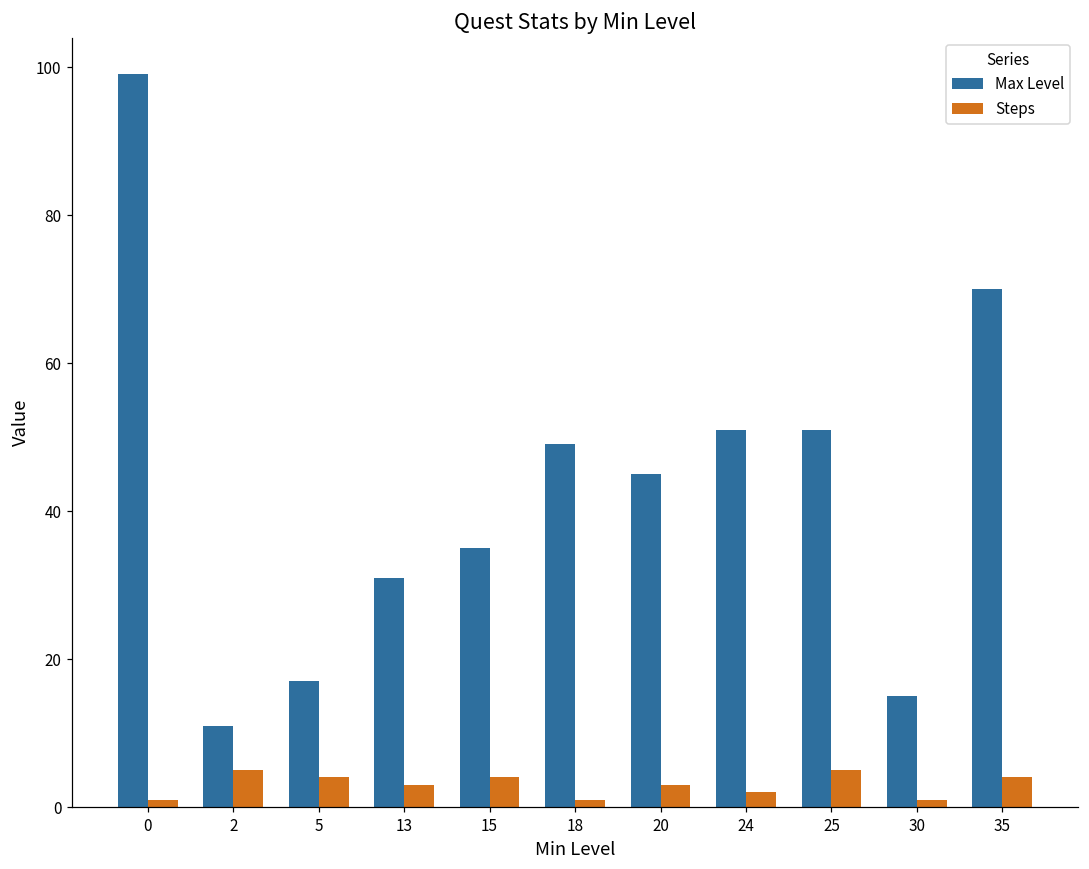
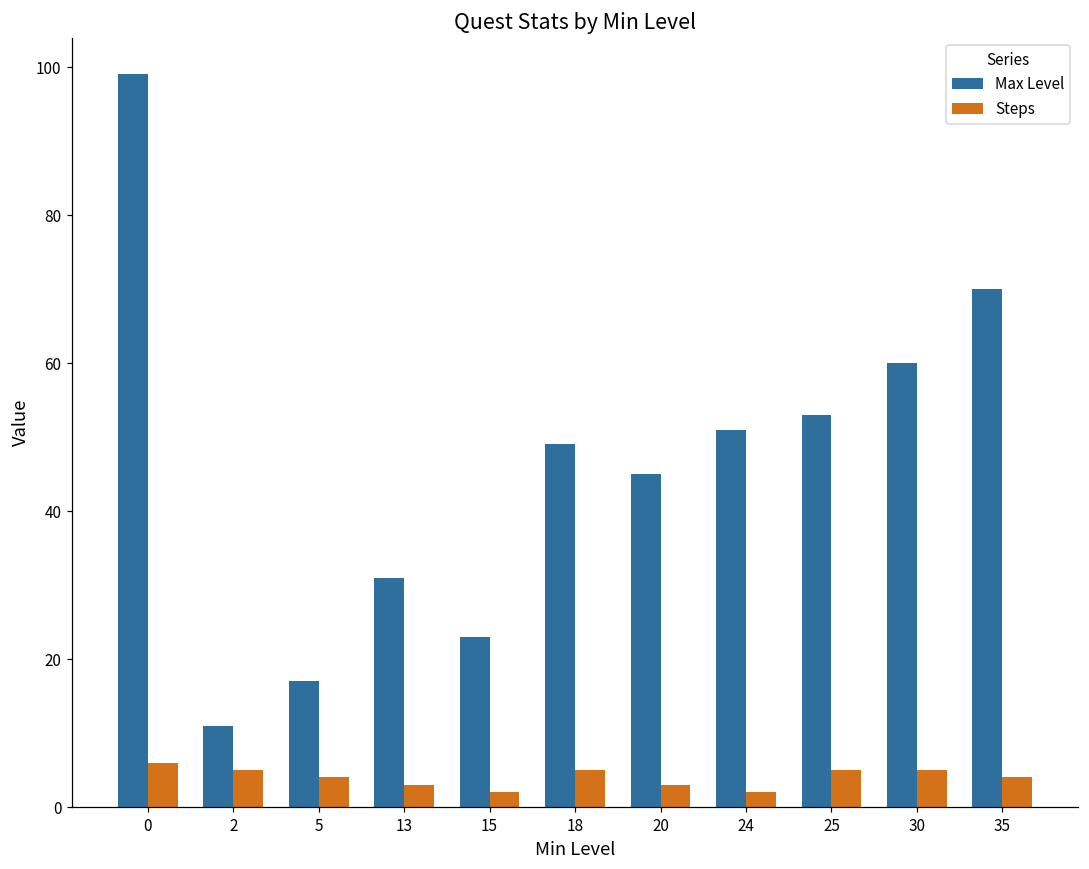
  {
    "Max Level": {
      "0": 99,
      "2": 11,
      "5": 17,
      "13": 31,
-     "15": 35,
+     "15": 23,
      "18": 49,
      "20": 45,
      "24": 51,
-     "25": 51,
-     "30": 15,
+     "25": 53,
+     "30": 60,
      "35": 70
    },
    "Steps": {
-     "0": 1,
+     "0": 6,
      "2": 5,
      "5": 4,
      "13": 3,
-     "15": 4,
-     "18": 1,
+     "15": 2,
+     "18": 5,
      "20": 3,
      "24": 2,
      "25": 5,
-     "30": 1,
+     "30": 5,
      "35": 4
    }
  }
